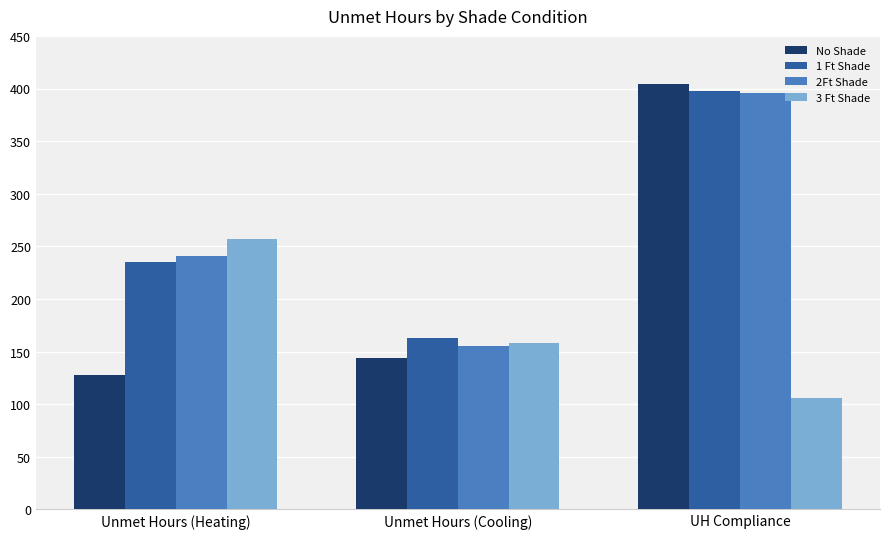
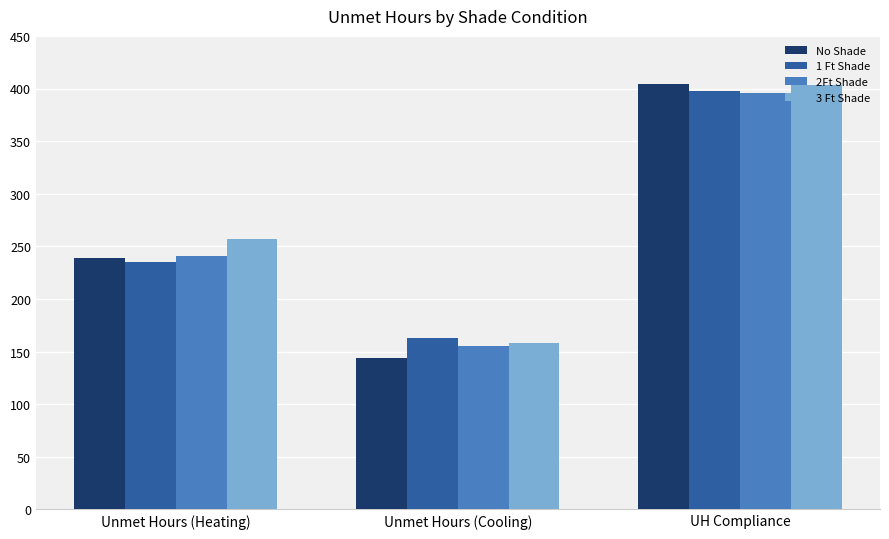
  {
    "No Shade": {
-     "Unmet Hours (Heating)": 128,
+     "Unmet Hours (Heating)": 239,
      "Unmet Hours (Cooling)": 144,
      "UH Compliance": 404
    },
    "3 Ft Shade": {
      "Unmet Hours (Heating)": 257,
      "Unmet Hours (Cooling)": 158,
-     "UH Compliance": 106
+     "UH Compliance": 403
    }
  }
